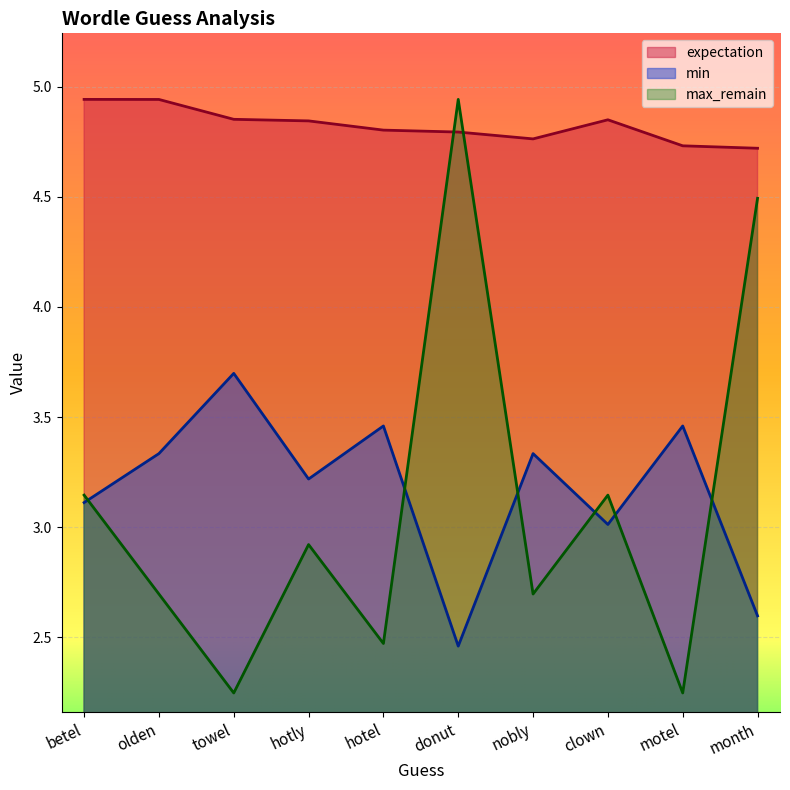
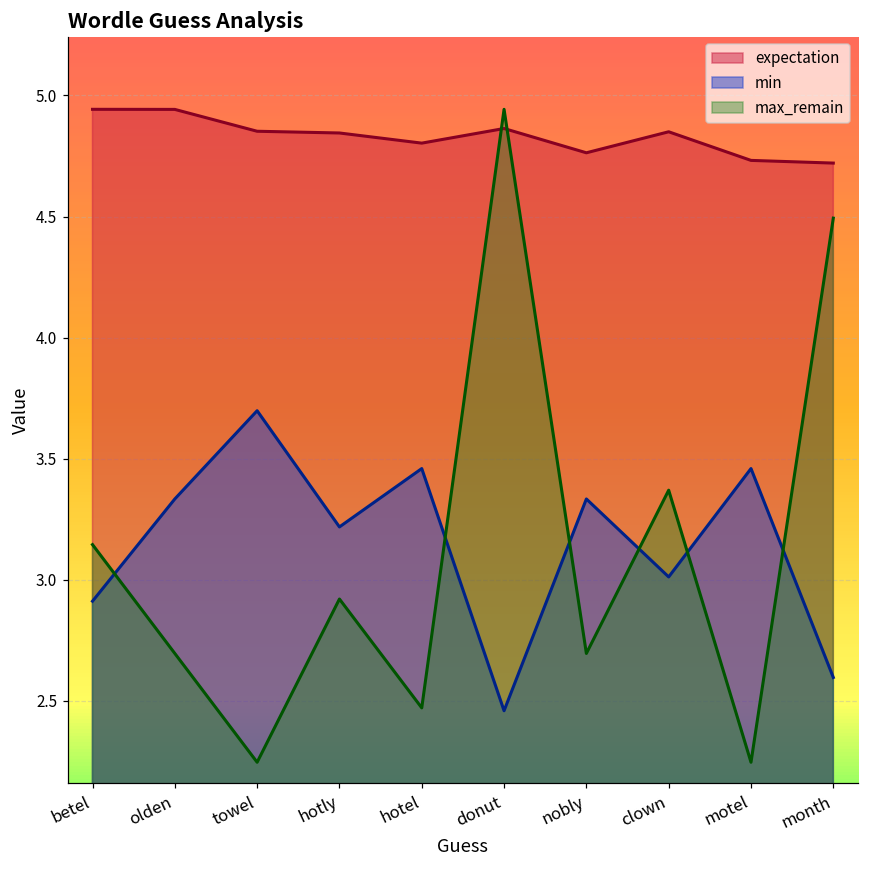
  {
    "expectation": {
      "betel": 4.94,
      "olden": 4.94,
      "towel": 4.85,
      "hotly": 4.85,
      "hotel": 4.80,
-     "donut": 4.79,
+     "donut": 4.86,
      "nobly": 4.76,
      "clown": 4.85,
      "motel": 4.73,
      "month": 4.72
    },
    "min": {
-     "betel": 3.11,
+     "betel": 2.91,
      "olden": 3.33,
      "towel": 3.70,
      "hotly": 3.22,
      "hotel": 3.46,
      "donut": 2.46,
      "nobly": 3.33,
      "clown": 3.01,
      "motel": 3.46,
      "month": 2.60
    },
    "max_remain": {
      "betel": 3.15,
      "olden": 2.70,
      "towel": 2.25,
      "hotly": 2.92,
      "hotel": 2.47,
      "donut": 4.94,
      "nobly": 2.70,
-     "clown": 3.15,
+     "clown": 3.37,
      "motel": 2.25,
      "month": 4.49
    }
  }
